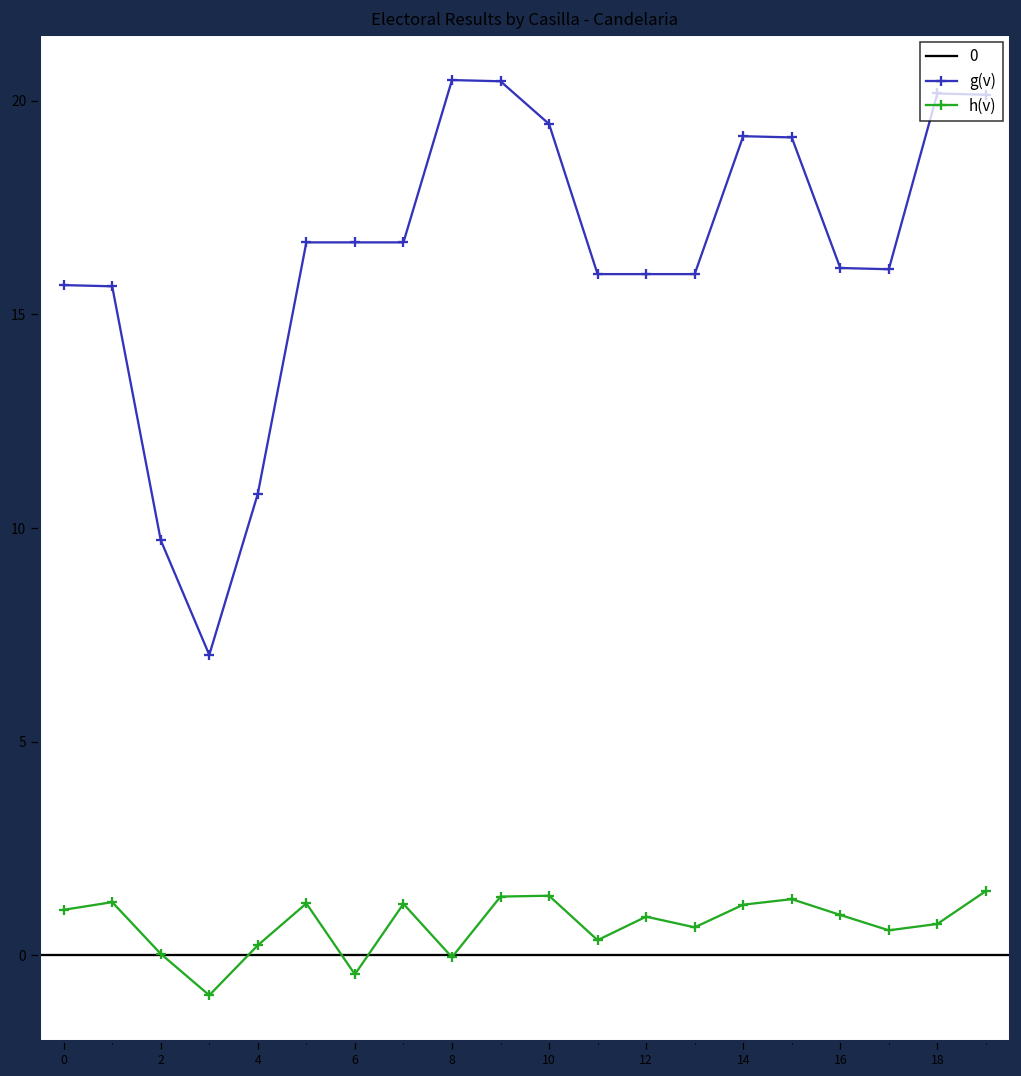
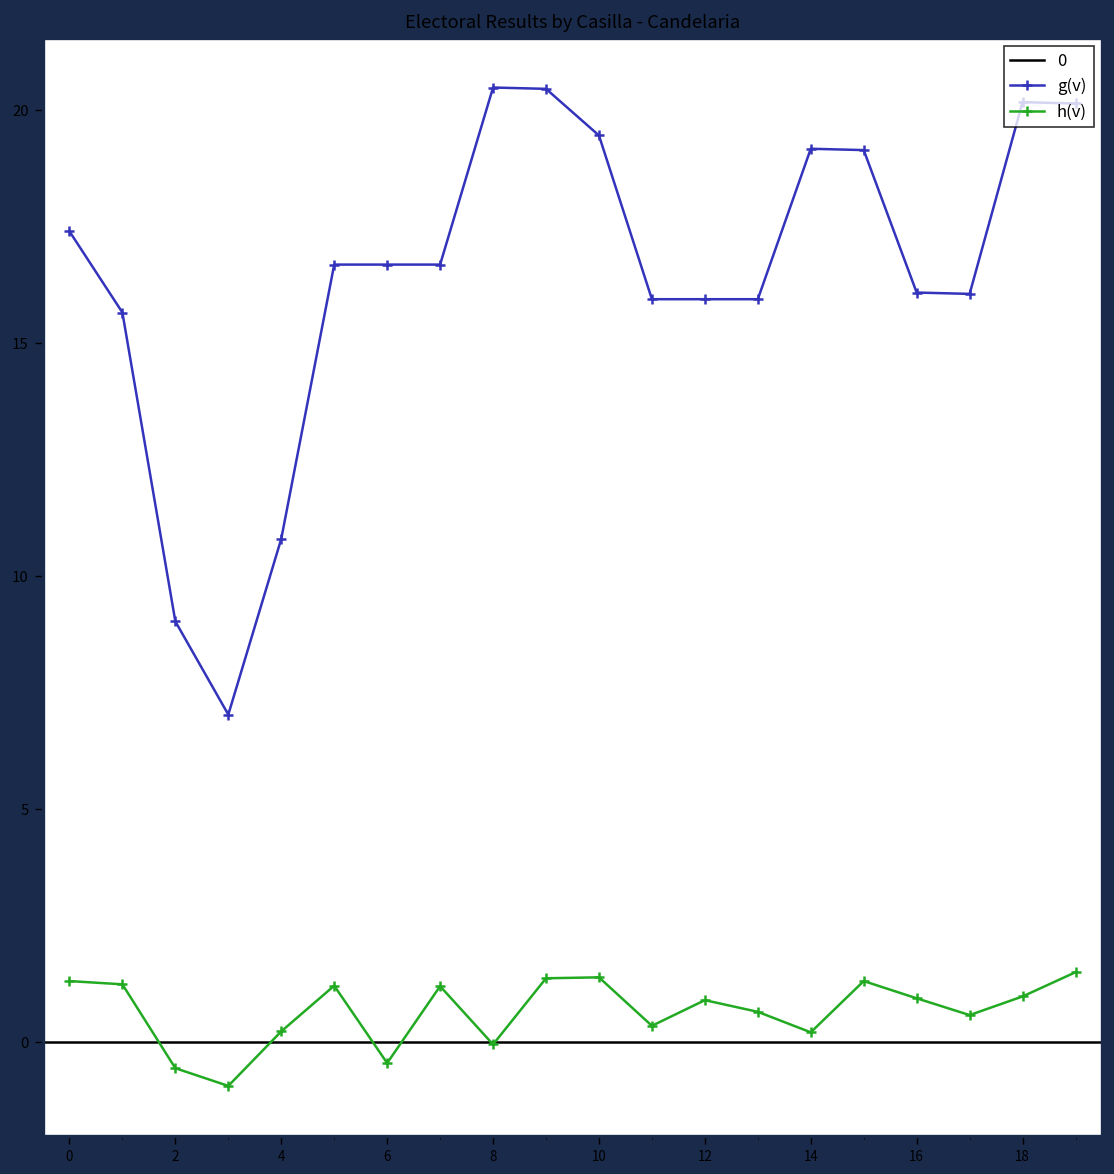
  {
    "g(v)": {
-     "0": 15.7,
-     "2": 9.7,
+     "0": 17.4,
+     "2": 9.0,
      "4": 10.8,
      "6": 16.7,
      "8": 20.5,
      "10": 19.5,
      "12": 15.9,
      "14": 19.2,
      "16": 16.1
    },
    "h(v)": {
-     "0": 1.1,
-     "2": 0.0,
+     "0": 1.3,
+     "2": -0.6,
      "4": 0.2,
      "6": -0.5,
      "8": 0.0,
      "10": 1.4,
      "12": 0.9,
-     "14": 1.2,
+     "14": 0.2,
      "16": 0.9,
-     "18": 0.7
+     "18": 1.0
    }
  }
